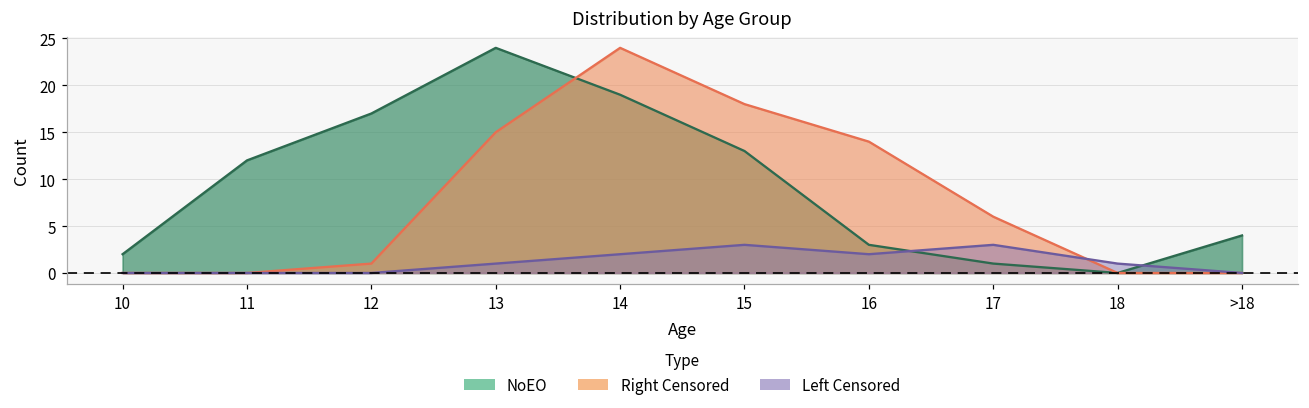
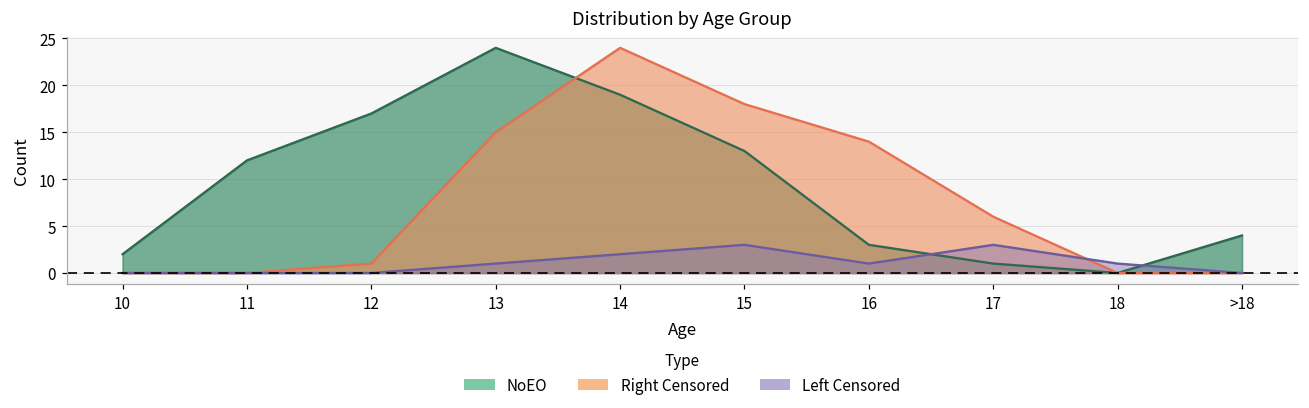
  {
    "NoEO": {
      "10": 2,
      "11": 12,
      "12": 17,
      "13": 24,
      "14": 19,
      "15": 13,
      "16": 3,
      "17": 1,
      ">18": 4
    },
    "Right Censored": {
      "12": 1,
      "13": 15,
      "14": 24,
      "15": 18,
      "16": 14,
      "17": 6
    },
    "Left Censored": {
      "12": 0,
      "13": 1,
      "14": 2,
      "15": 3,
-     "16": 2,
+     "16": 1,
      "17": 3,
      "18": 1
    }
  }
